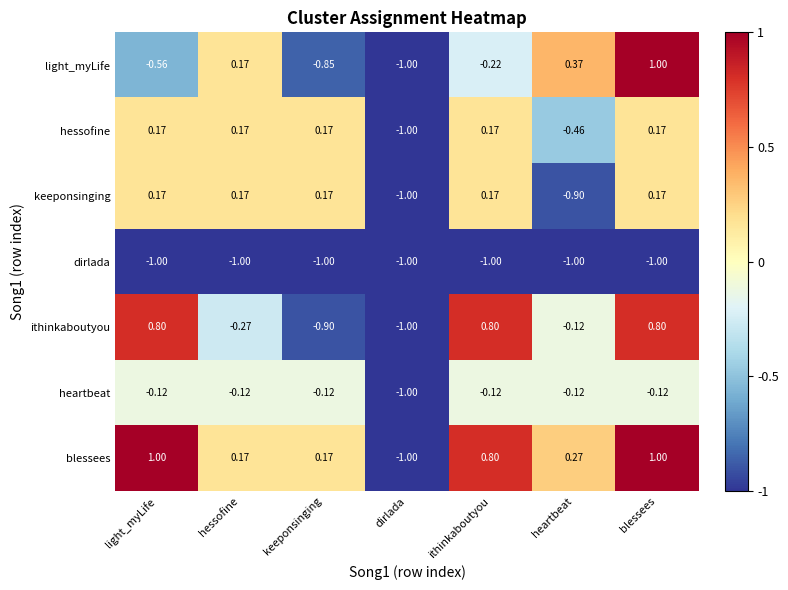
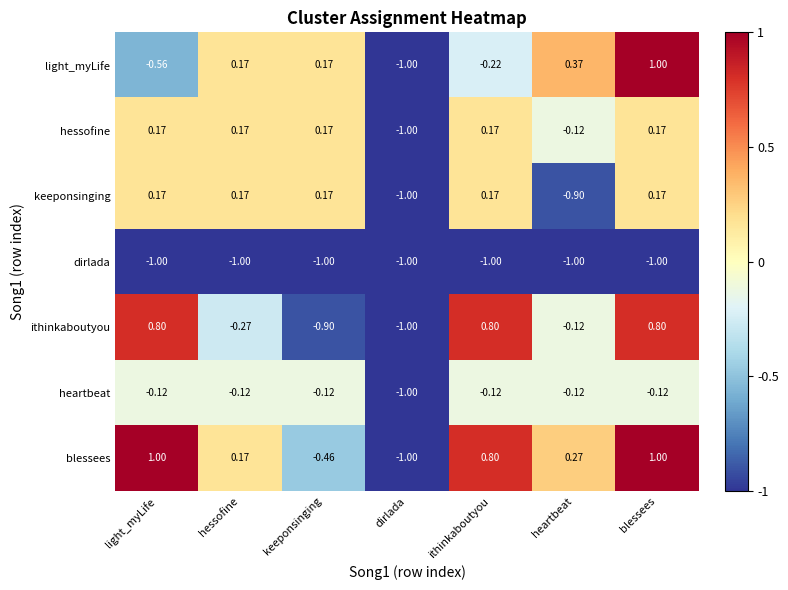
  {
    "light_myLife": {
      "light_myLife": -0.56,
      "hessofine": 0.17,
-     "keeponsinging": -0.85,
+     "keeponsinging": 0.17,
      "dirlada": -1.00,
      "ithinkaboutyou": -0.22,
      "heartbeat": 0.37,
      "blessees": 1.00
    },
    "hessofine": {
      "light_myLife": 0.17,
      "hessofine": 0.17,
      "keeponsinging": 0.17,
      "dirlada": -1.00,
      "ithinkaboutyou": 0.17,
-     "heartbeat": -0.46,
+     "heartbeat": -0.12,
      "blessees": 0.17
    },
    "keeponsinging": {
      "light_myLife": 0.17,
      "hessofine": 0.17,
      "keeponsinging": 0.17,
      "dirlada": -1.00,
      "ithinkaboutyou": 0.17,
      "heartbeat": -0.90,
      "blessees": 0.17
    },
    "dirlada": {
      "light_myLife": -1.00,
      "hessofine": -1.00,
      "keeponsinging": -1.00,
      "dirlada": -1.00,
      "ithinkaboutyou": -1.00,
      "heartbeat": -1.00,
      "blessees": -1.00
    },
    "ithinkaboutyou": {
      "light_myLife": 0.80,
      "hessofine": -0.27,
      "keeponsinging": -0.90,
      "dirlada": -1.00,
      "ithinkaboutyou": 0.80,
      "heartbeat": -0.12,
      "blessees": 0.80
    },
    "heartbeat": {
      "light_myLife": -0.12,
      "hessofine": -0.12,
      "keeponsinging": -0.12,
      "dirlada": -1.00,
      "ithinkaboutyou": -0.12,
      "heartbeat": -0.12,
      "blessees": -0.12
    },
    "blessees": {
      "light_myLife": 1.00,
      "hessofine": 0.17,
-     "keeponsinging": 0.17,
+     "keeponsinging": -0.46,
      "dirlada": -1.00,
      "ithinkaboutyou": 0.80,
      "heartbeat": 0.27,
      "blessees": 1.00
    }
  }
